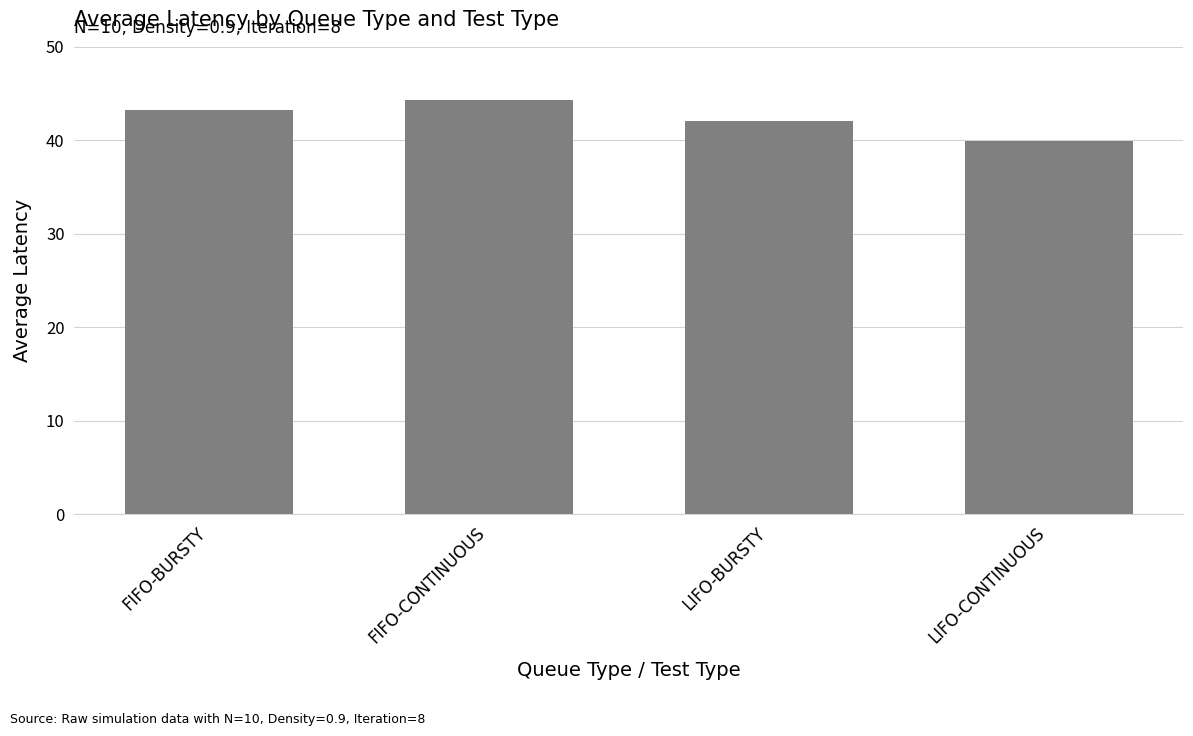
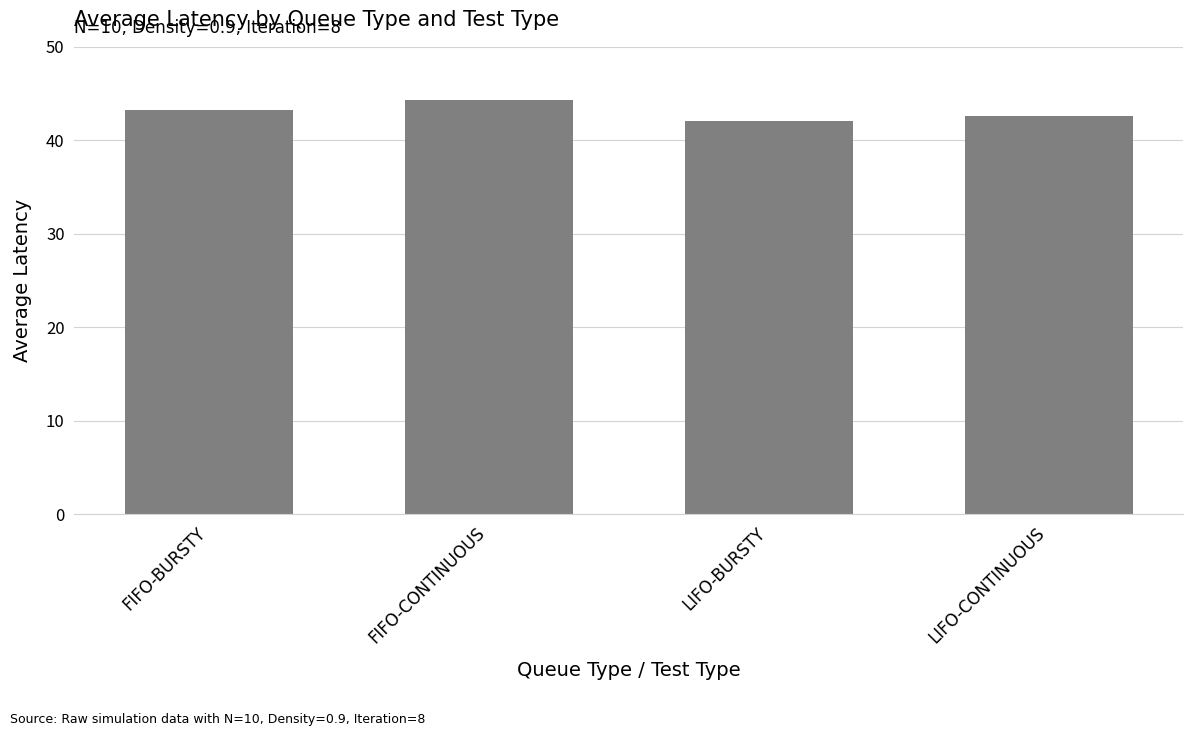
  {
    "FIFO-BURSTY": 43,
    "FIFO-CONTINUOUS": 44,
    "LIFO-BURSTY": 42,
-   "LIFO-CONTINUOUS": 40
+   "LIFO-CONTINUOUS": 43
  }
